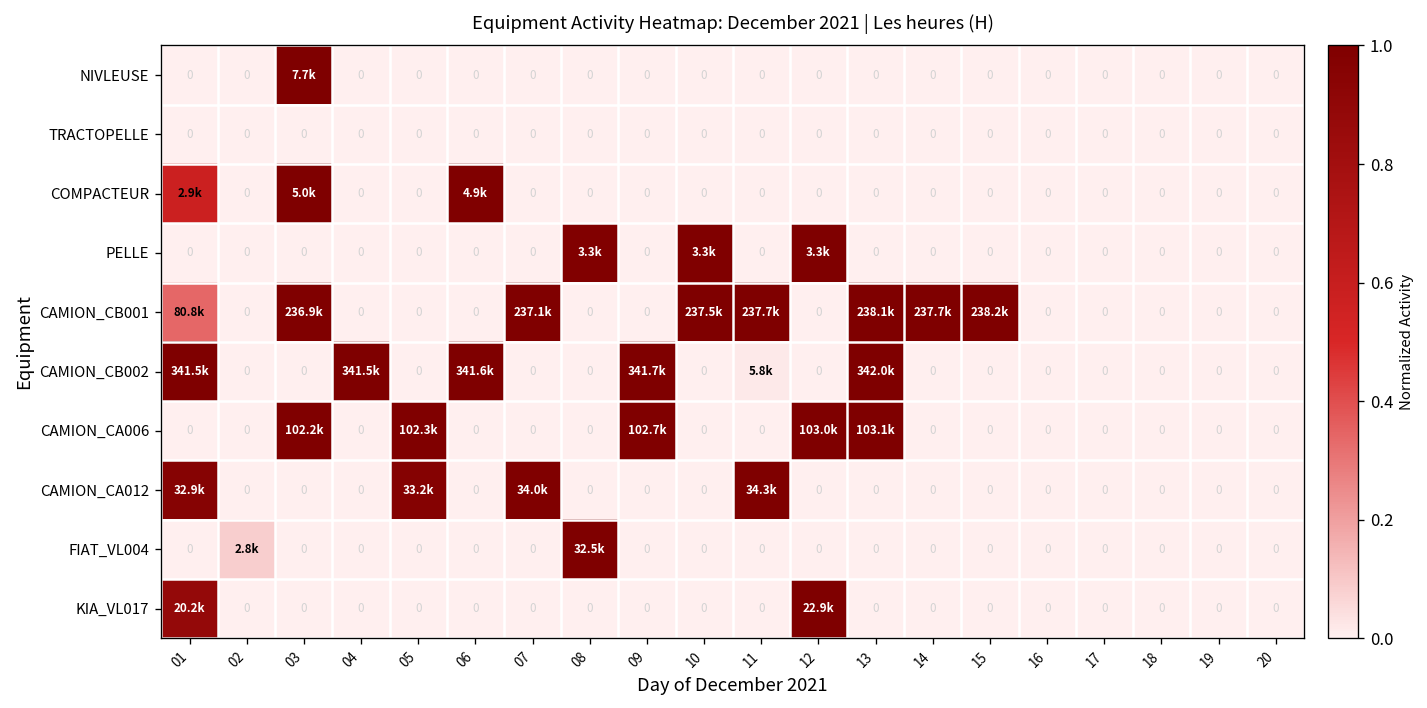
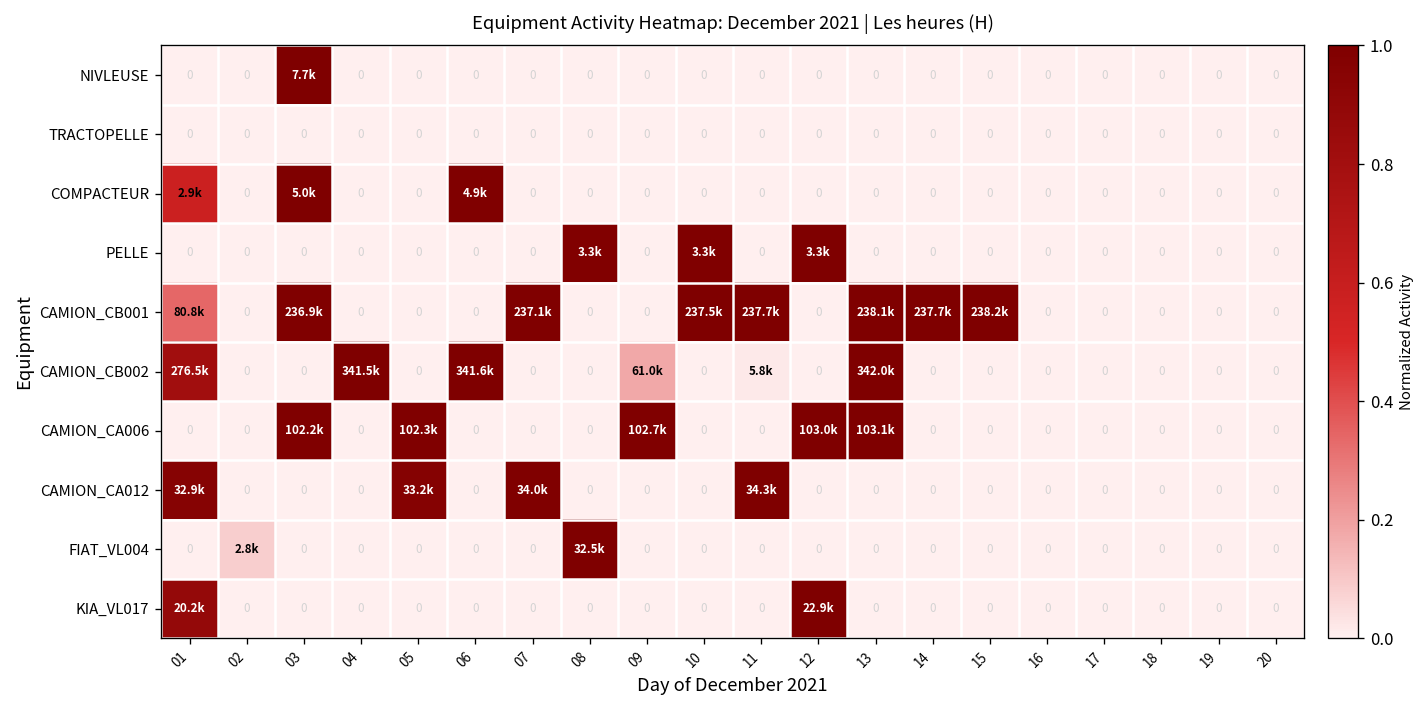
  {
    "NIVLEUSE": {
      "03": "7.7k"
    },
    "COMPACTEUR": {
      "01": "2.9k",
      "03": "5.0k",
      "06": "4.9k"
    },
    "PELLE": {
      "08": "3.3k",
      "10": "3.3k",
      "12": "3.3k"
    },
    "CAMION_CB001": {
      "01": "80.8k",
      "03": "236.9k",
      "07": "237.1k",
      "10": "237.5k",
      "11": "237.7k",
      "13": "238.1k",
      "14": "237.7k",
      "15": "238.2k"
    },
    "CAMION_CB002": {
-     "01": "341.5k",
+     "01": "276.5k",
      "04": "341.5k",
      "06": "341.6k",
-     "09": "341.7k",
+     "09": "61.0k",
      "11": "5.8k",
      "13": "342.0k"
    },
    "CAMION_CA006": {
      "03": "102.2k",
      "05": "102.3k",
      "09": "102.7k",
      "12": "103.0k",
      "13": "103.1k"
    },
    "CAMION_CA012": {
      "01": "32.9k",
      "05": "33.2k",
      "07": "34.0k",
      "11": "34.3k"
    },
    "FIAT_VL004": {
      "02": "2.8k",
      "08": "32.5k"
    },
    "KIA_VL017": {
      "01": "20.2k",
      "12": "22.9k"
    }
  }
